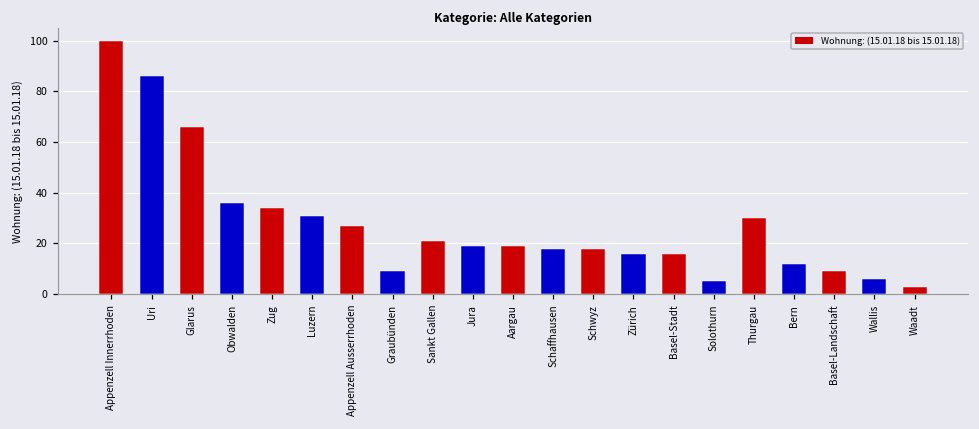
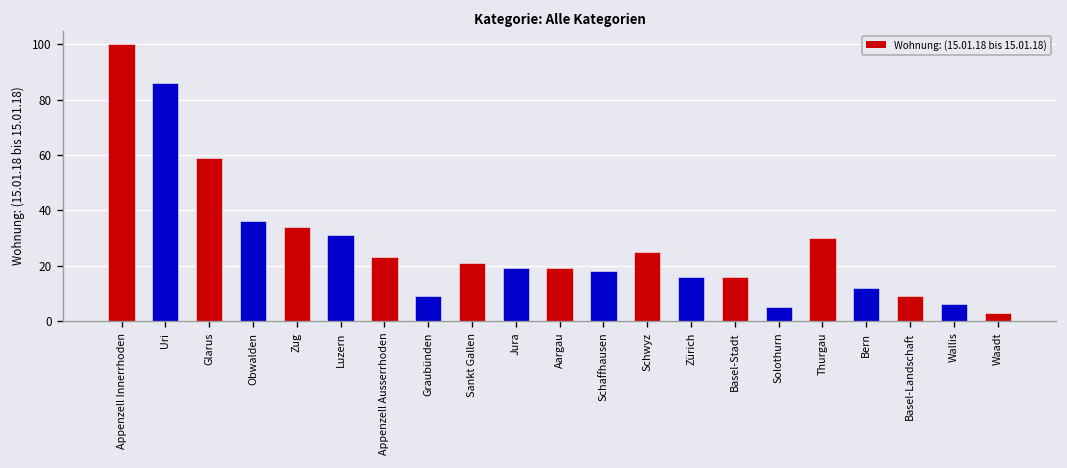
  {
    "Appenzell Innerrhoden": 100,
    "Uri": 86,
-   "Glarus": 66,
+   "Glarus": 59,
    "Obwalden": 36,
    "Zug": 34,
    "Luzern": 31,
-   "Appenzell Ausserrhoden": 27,
+   "Appenzell Ausserrhoden": 23,
    "Graubünden": 9,
    "Sankt Gallen": 21,
    "Jura": 19,
    "Aargau": 19,
    "Schaffhausen": 18,
-   "Schwyz": 18,
+   "Schwyz": 25,
    "Zürich": 16,
    "Basel-Stadt": 16,
    "Solothurn": 5,
    "Thurgau": 30,
    "Bern": 12,
    "Basel-Landschaft": 9,
    "Wallis": 6,
    "Waadt": 3
  }
